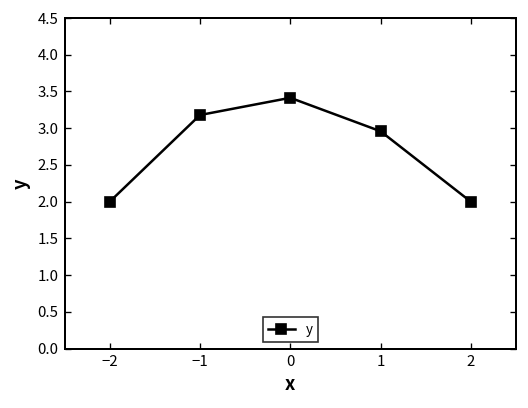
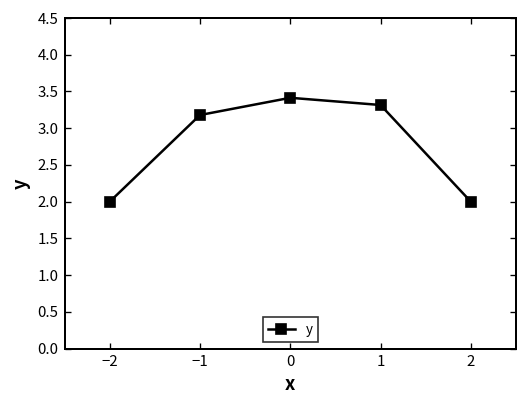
  {
    "−2": 2.0,
    "−1": 3.2,
    "0": 3.4,
-   "1": 3.0,
+   "1": 3.3,
    "2": 2.0
  }
